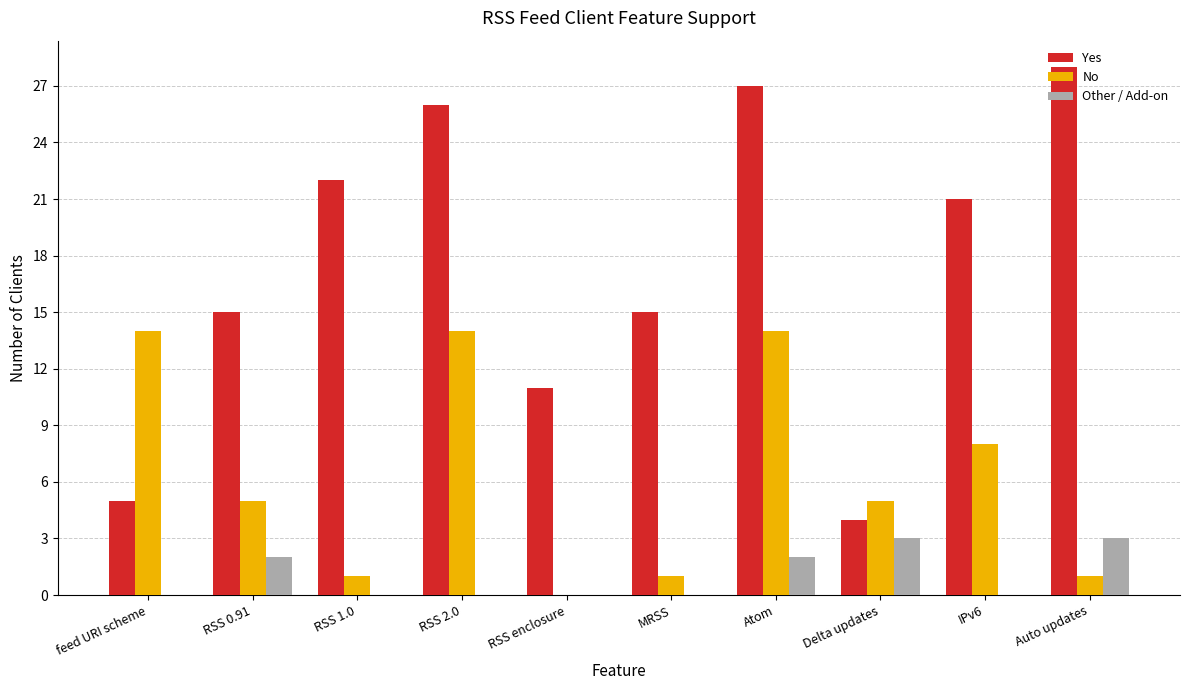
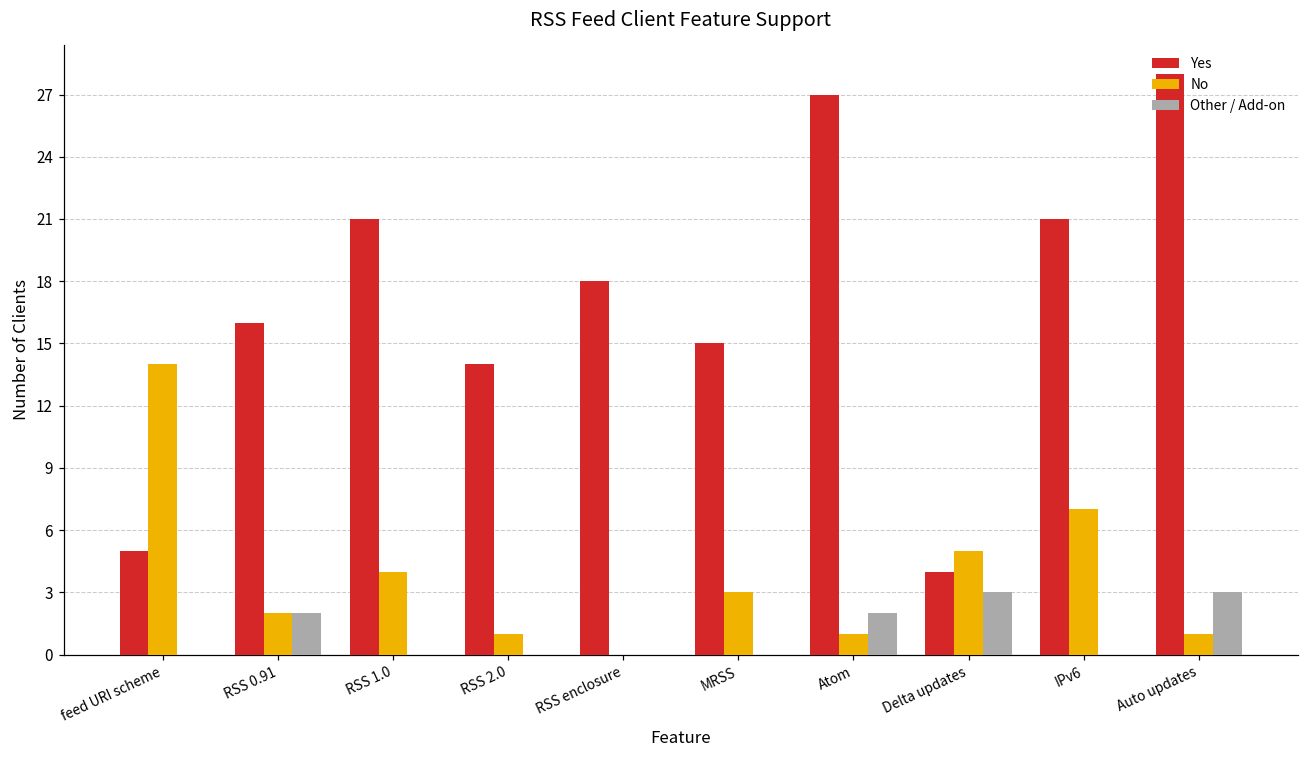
  {
    "Yes": {
      "feed URI scheme": 5,
-     "RSS 0.91": 15,
-     "RSS 1.0": 22,
-     "RSS 2.0": 26,
-     "RSS enclosure": 11,
+     "RSS 0.91": 16,
+     "RSS 1.0": 21,
+     "RSS 2.0": 14,
+     "RSS enclosure": 18,
      "MRSS": 15,
      "Atom": 27,
      "Delta updates": 4,
      "IPv6": 21,
      "Auto updates": 28
    },
    "No": {
      "feed URI scheme": 14,
-     "RSS 0.91": 5,
-     "RSS 1.0": 1,
-     "RSS 2.0": 14,
+     "RSS 0.91": 2,
+     "RSS 1.0": 4,
+     "RSS 2.0": 1,
      "RSS enclosure": 0,
-     "MRSS": 1,
-     "Atom": 14,
+     "MRSS": 3,
+     "Atom": 1,
      "Delta updates": 5,
-     "IPv6": 8,
+     "IPv6": 7,
      "Auto updates": 1
    },
    "Other / Add-on": {
      "feed URI scheme": 0,
      "RSS 0.91": 2,
      "RSS 1.0": 0,
      "RSS 2.0": 0,
      "RSS enclosure": 0,
      "MRSS": 0,
      "Atom": 2,
      "Delta updates": 3,
      "IPv6": 0,
      "Auto updates": 3
    }
  }
